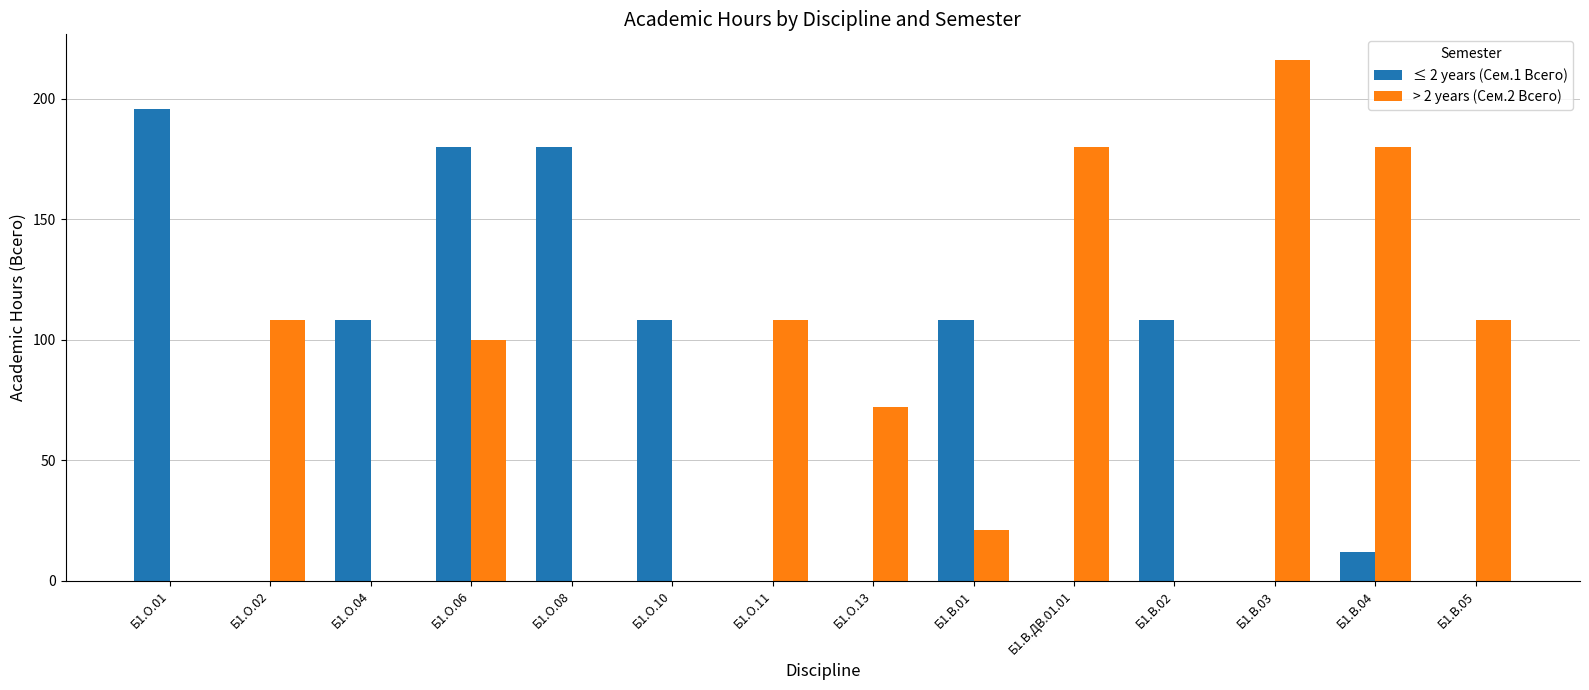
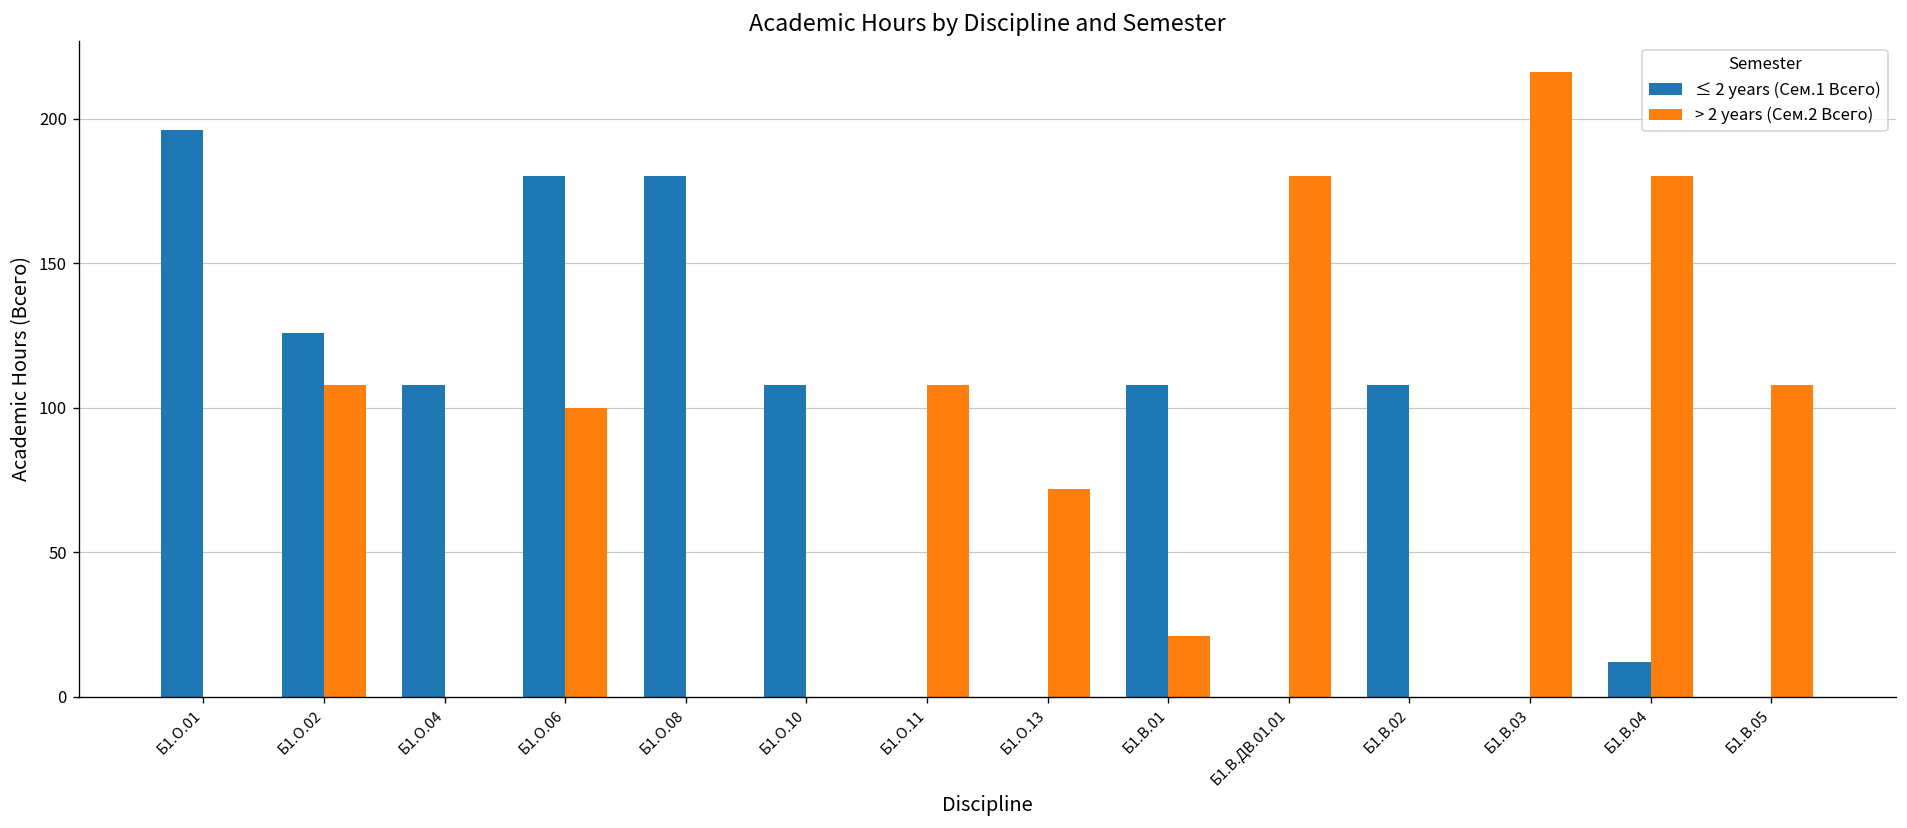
  {
    "≤ 2 years (Сем.1 Всего)": {
      "Б1.О.01": 196,
-     "Б1.О.02": 0,
+     "Б1.О.02": 126,
      "Б1.О.04": 108,
      "Б1.О.06": 180,
      "Б1.О.08": 180,
      "Б1.О.10": 108,
      "Б1.О.11": 0,
      "Б1.О.13": 0,
      "Б1.В.01": 108,
      "Б1.В.ДВ.01.01": 0,
      "Б1.В.02": 108,
      "Б1.В.03": 0,
      "Б1.В.04": 12,
      "Б1.В.05": 0
    },
    "> 2 years (Сем.2 Всего)": {
      "Б1.О.01": 0,
      "Б1.О.02": 108,
      "Б1.О.04": 0,
      "Б1.О.06": 100,
      "Б1.О.08": 0,
      "Б1.О.10": 0,
      "Б1.О.11": 108,
      "Б1.О.13": 72,
      "Б1.В.01": 21,
      "Б1.В.ДВ.01.01": 180,
      "Б1.В.02": 0,
      "Б1.В.03": 216,
      "Б1.В.04": 180,
      "Б1.В.05": 108
    }
  }
